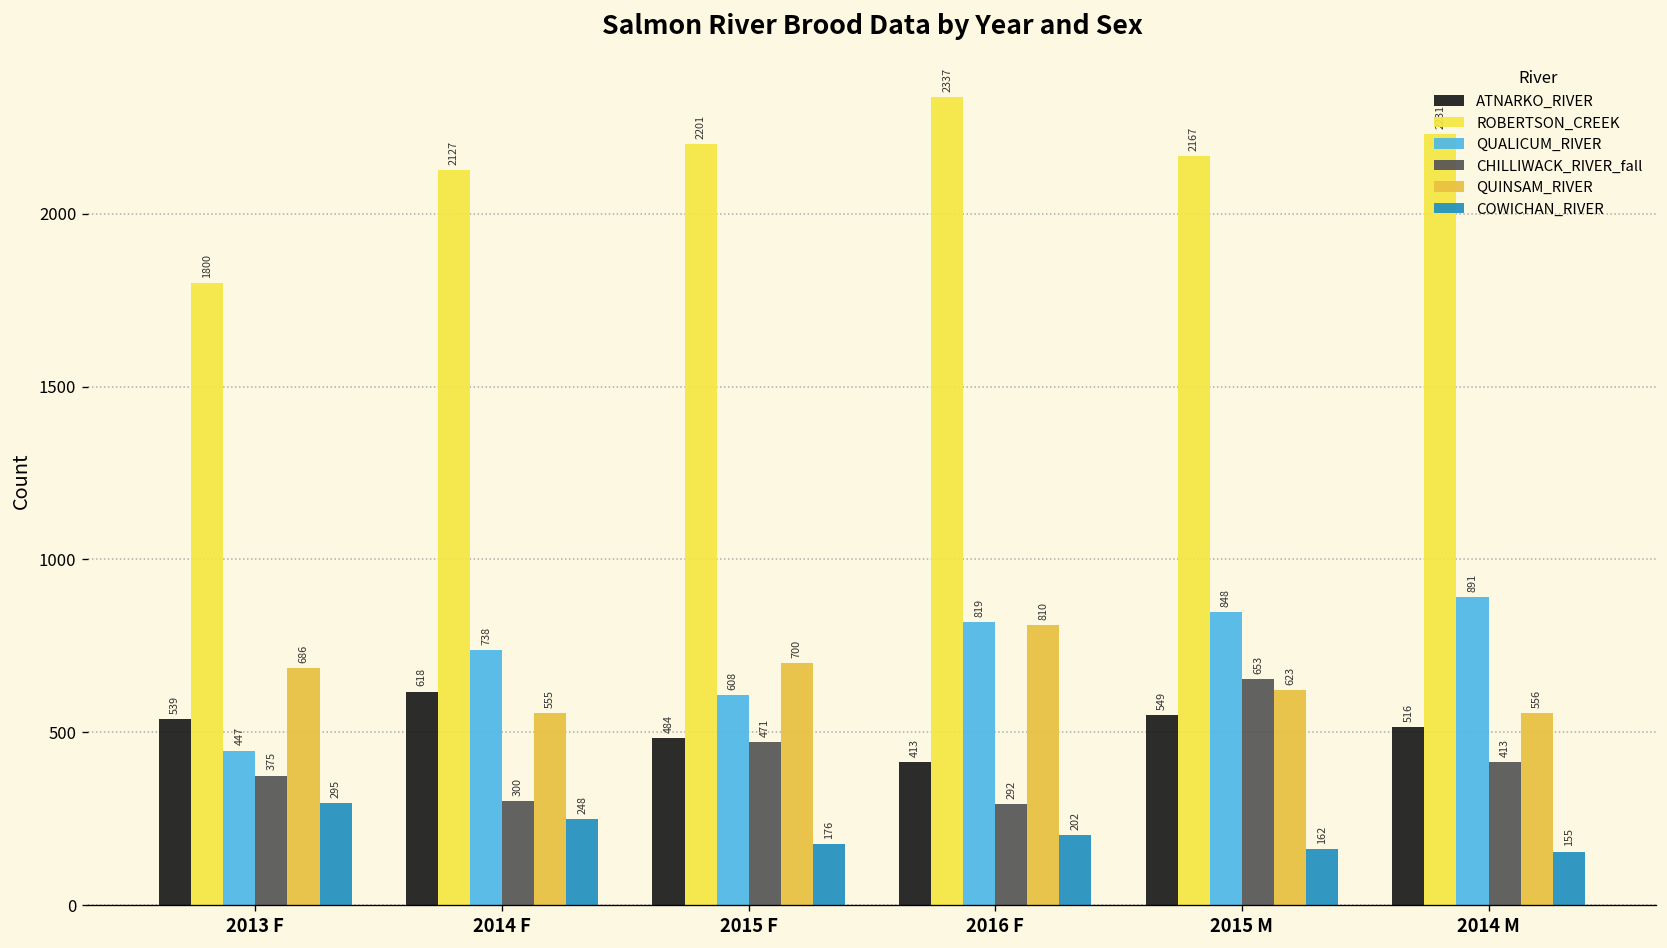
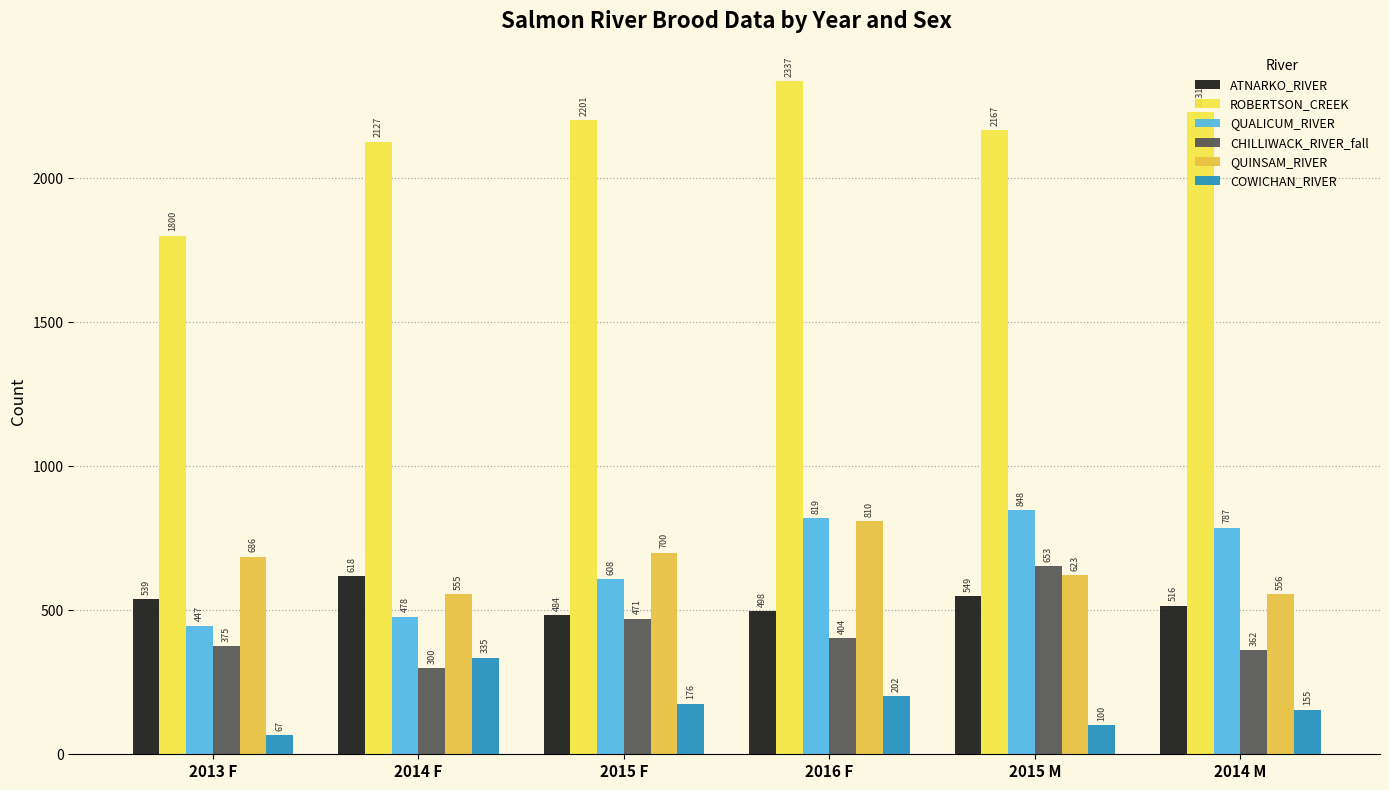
  {
    "ATNARKO_RIVER": {
      "2013 F": 539,
      "2014 F": 618,
      "2015 F": 484,
-     "2016 F": 413,
+     "2016 F": 498,
      "2015 M": 549,
      "2014 M": 516
    },
    "QUALICUM_RIVER": {
      "2013 F": 447,
-     "2014 F": 738,
+     "2014 F": 478,
      "2015 F": 608,
      "2016 F": 819,
      "2015 M": 848,
-     "2014 M": 891
+     "2014 M": 787
    },
    "CHILLIWACK_RIVER_fall": {
      "2013 F": 375,
      "2014 F": 300,
      "2015 F": 471,
-     "2016 F": 292,
+     "2016 F": 404,
      "2015 M": 653,
-     "2014 M": 413
+     "2014 M": 362
    },
    "COWICHAN_RIVER": {
-     "2013 F": 295,
-     "2014 F": 248,
+     "2013 F": 67,
+     "2014 F": 335,
      "2015 F": 176,
      "2016 F": 202,
-     "2015 M": 162,
+     "2015 M": 100,
      "2014 M": 155
    }
  }
